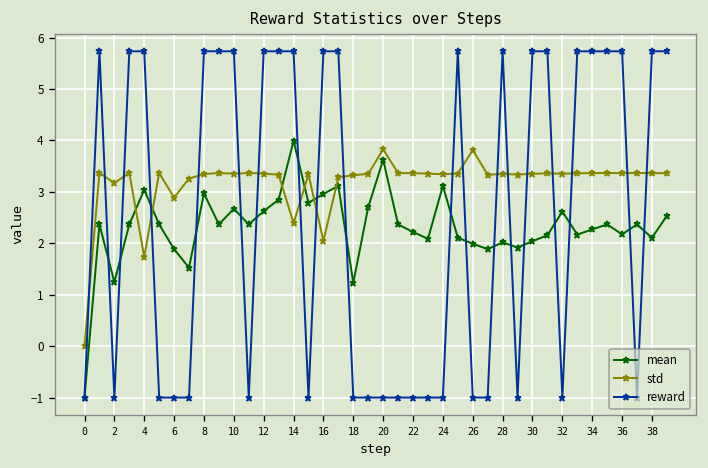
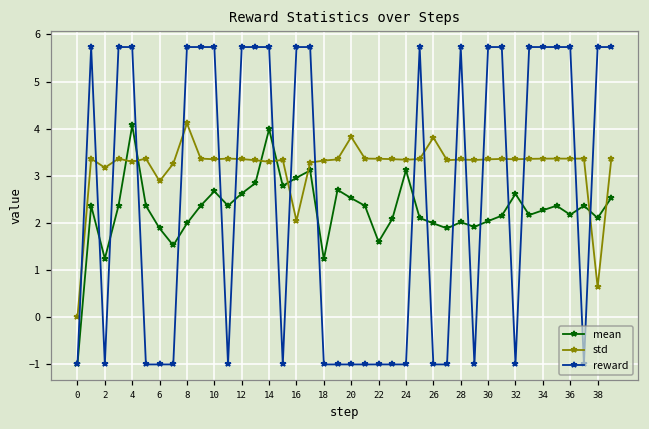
  {
    "mean": {
      "2": 1.2,
-     "4": 3.0,
+     "4": 4.1,
      "6": 1.9,
-     "8": 3.0,
+     "8": 2.0,
      "10": 2.7,
      "12": 2.6,
      "14": 4.0,
      "16": 3.0,
      "18": 1.2,
-     "20": 3.6,
-     "22": 2.2,
+     "20": 2.5,
+     "22": 1.6,
      "24": 3.1,
      "26": 2.0,
      "28": 2.0,
      "30": 2.0,
      "32": 2.6,
      "34": 2.3,
      "36": 2.2,
      "38": 2.1
    },
    "std": {
      "0": 0.0,
      "2": 3.2,
-     "4": 1.7,
+     "4": 3.3,
      "6": 2.9,
-     "8": 3.3,
+     "8": 4.1,
      "10": 3.4,
      "12": 3.4,
-     "14": 2.4,
+     "14": 3.3,
      "16": 2.0,
      "18": 3.3,
      "20": 3.8,
      "22": 3.4,
      "24": 3.3,
      "26": 3.8,
      "28": 3.3,
      "30": 3.4,
      "32": 3.4,
      "34": 3.4,
      "36": 3.4,
-     "38": 3.4
+     "38": 0.6
    },
    "reward": {
      "2": -1.0,
      "4": 5.7,
      "6": -1.0,
      "8": 5.7,
      "10": 5.7,
      "12": 5.7,
      "14": 5.7,
      "16": 5.7,
      "18": -1.0,
      "20": -1.0,
      "22": -1.0,
      "24": -1.0,
      "26": -1.0,
      "28": 5.7,
      "30": 5.7,
      "32": -1.0,
      "34": 5.7,
      "36": 5.7,
      "38": 5.7
    }
  }
